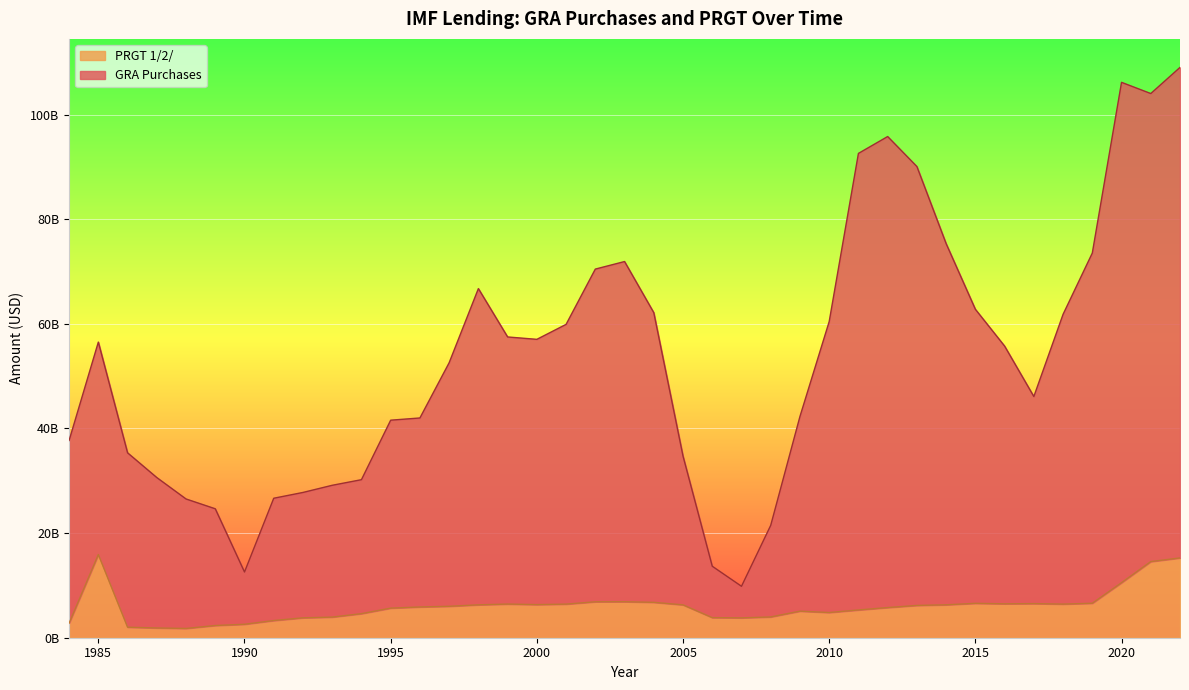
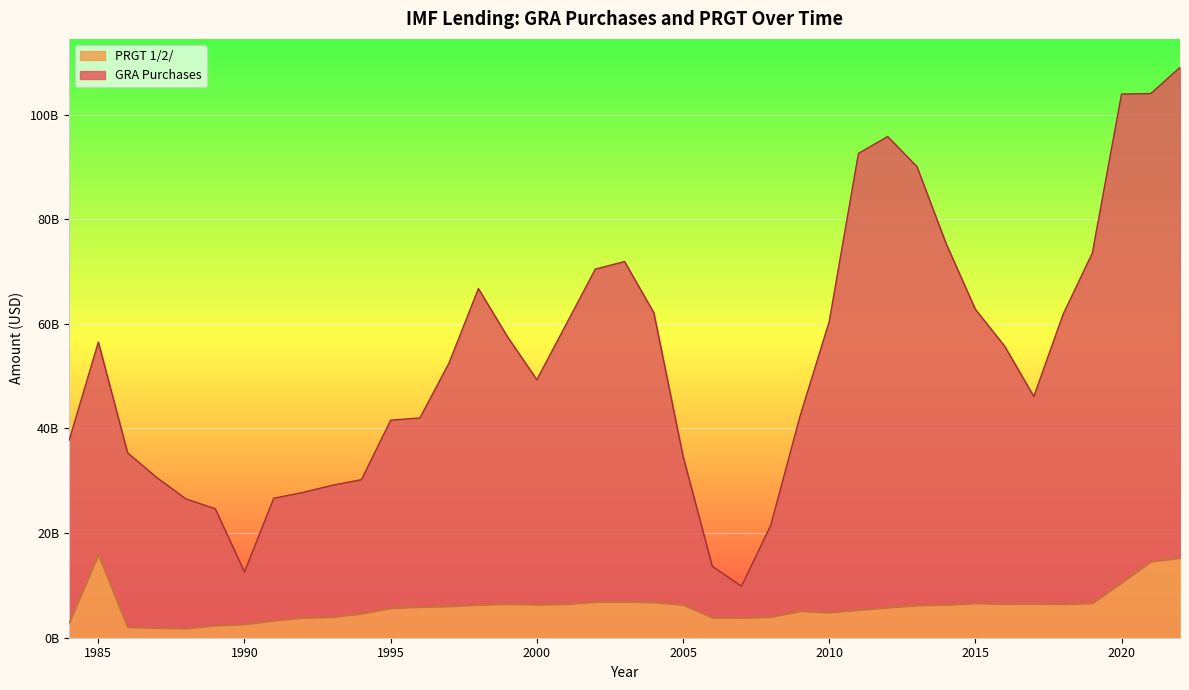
  {
    "PRGT 1/2/": {
      "1985": 16000000000,
      "1990": 3000000000,
      "1995": 6000000000,
      "2000": 6000000000,
      "2005": 6000000000,
      "2010": 5000000000,
      "2015": 7000000000,
      "2020": 11000000000
    },
    "GRA Purchases": {
      "1985": 41000000000,
      "1990": 10000000000,
      "1995": 36000000000,
-     "2000": 51000000000,
+     "2000": 43000000000,
      "2005": 28000000000,
      "2010": 56000000000,
      "2015": 56000000000,
-     "2020": 96000000000
+     "2020": 93000000000
    }
  }
